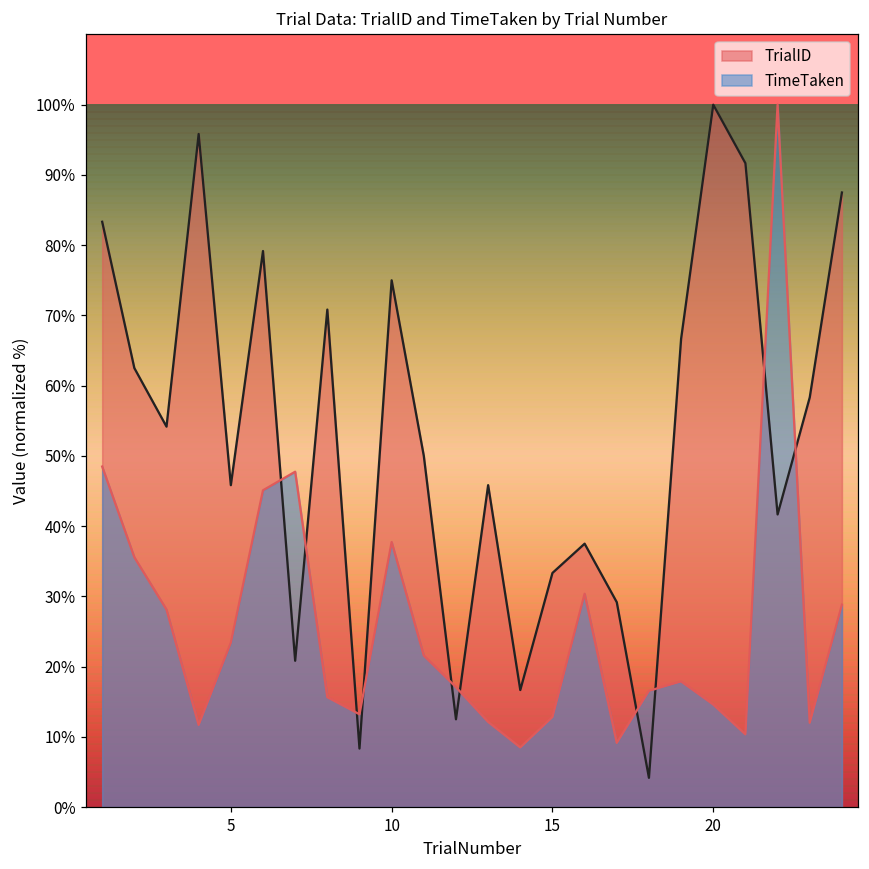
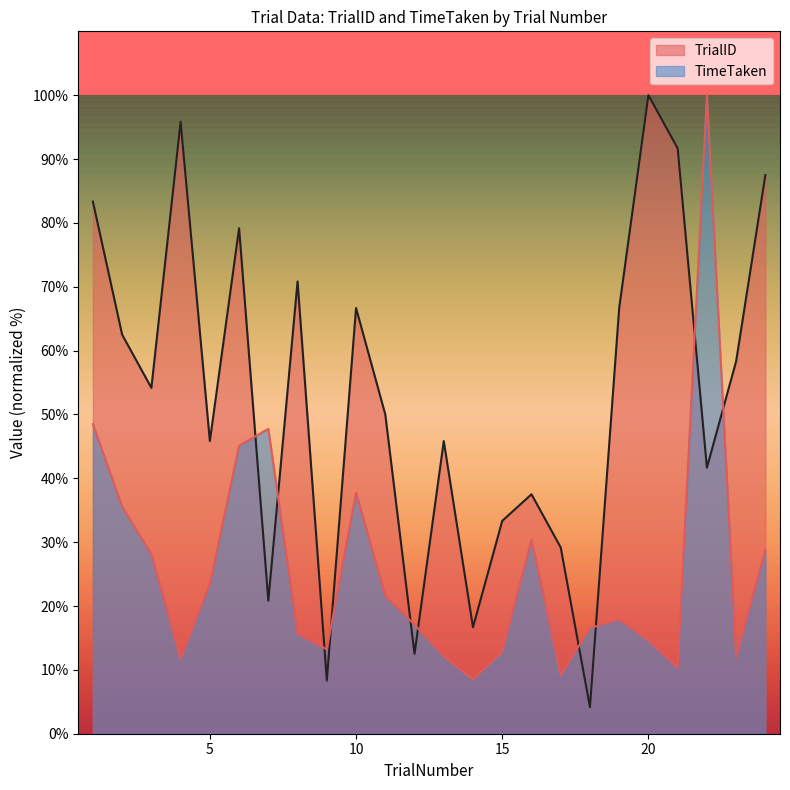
  {
    "TrialID": {
      "5": "46%",
-     "10": "75%",
+     "10": "67%",
      "15": "33%",
      "20": "100%"
    },
    "TimeTaken": {
      "5": "23%",
      "10": "38%",
      "15": "13%",
      "20": "15%"
    }
  }
